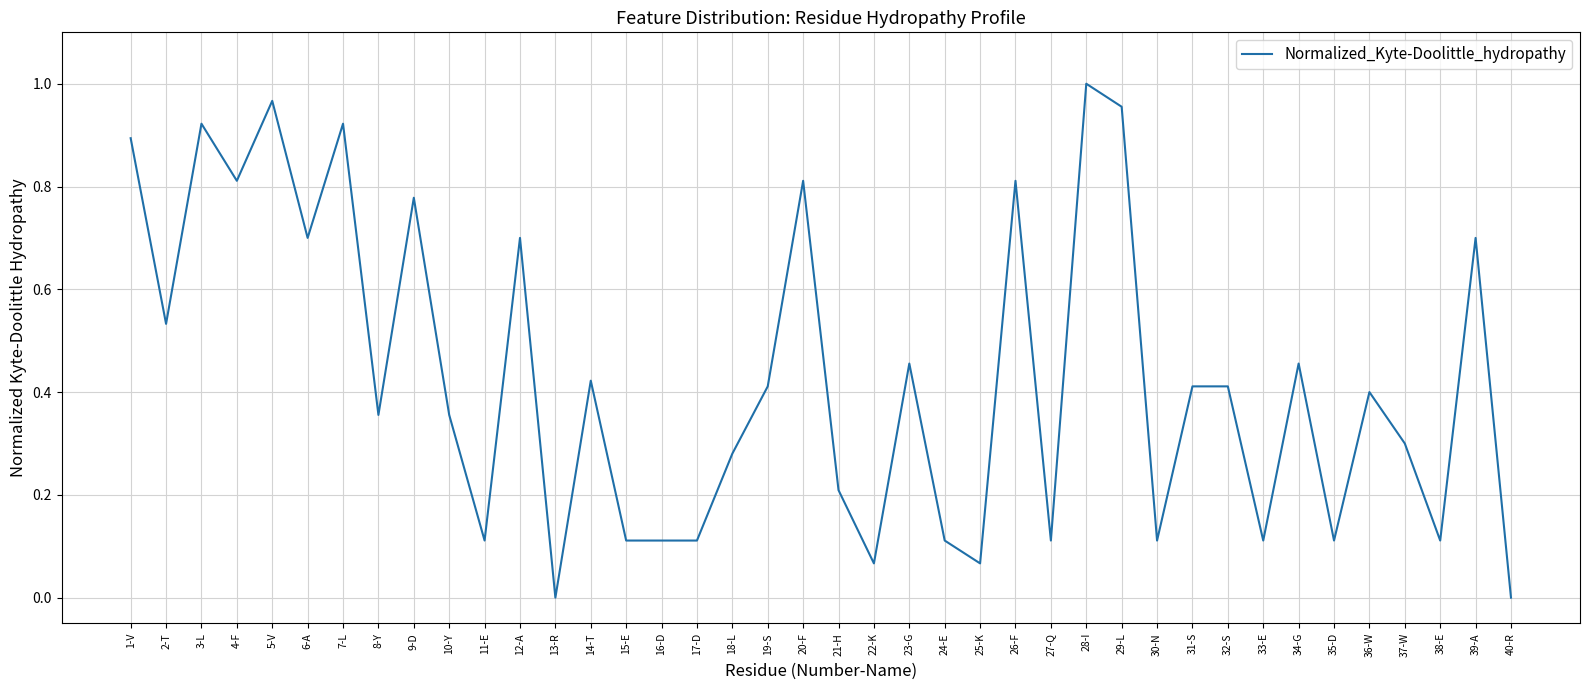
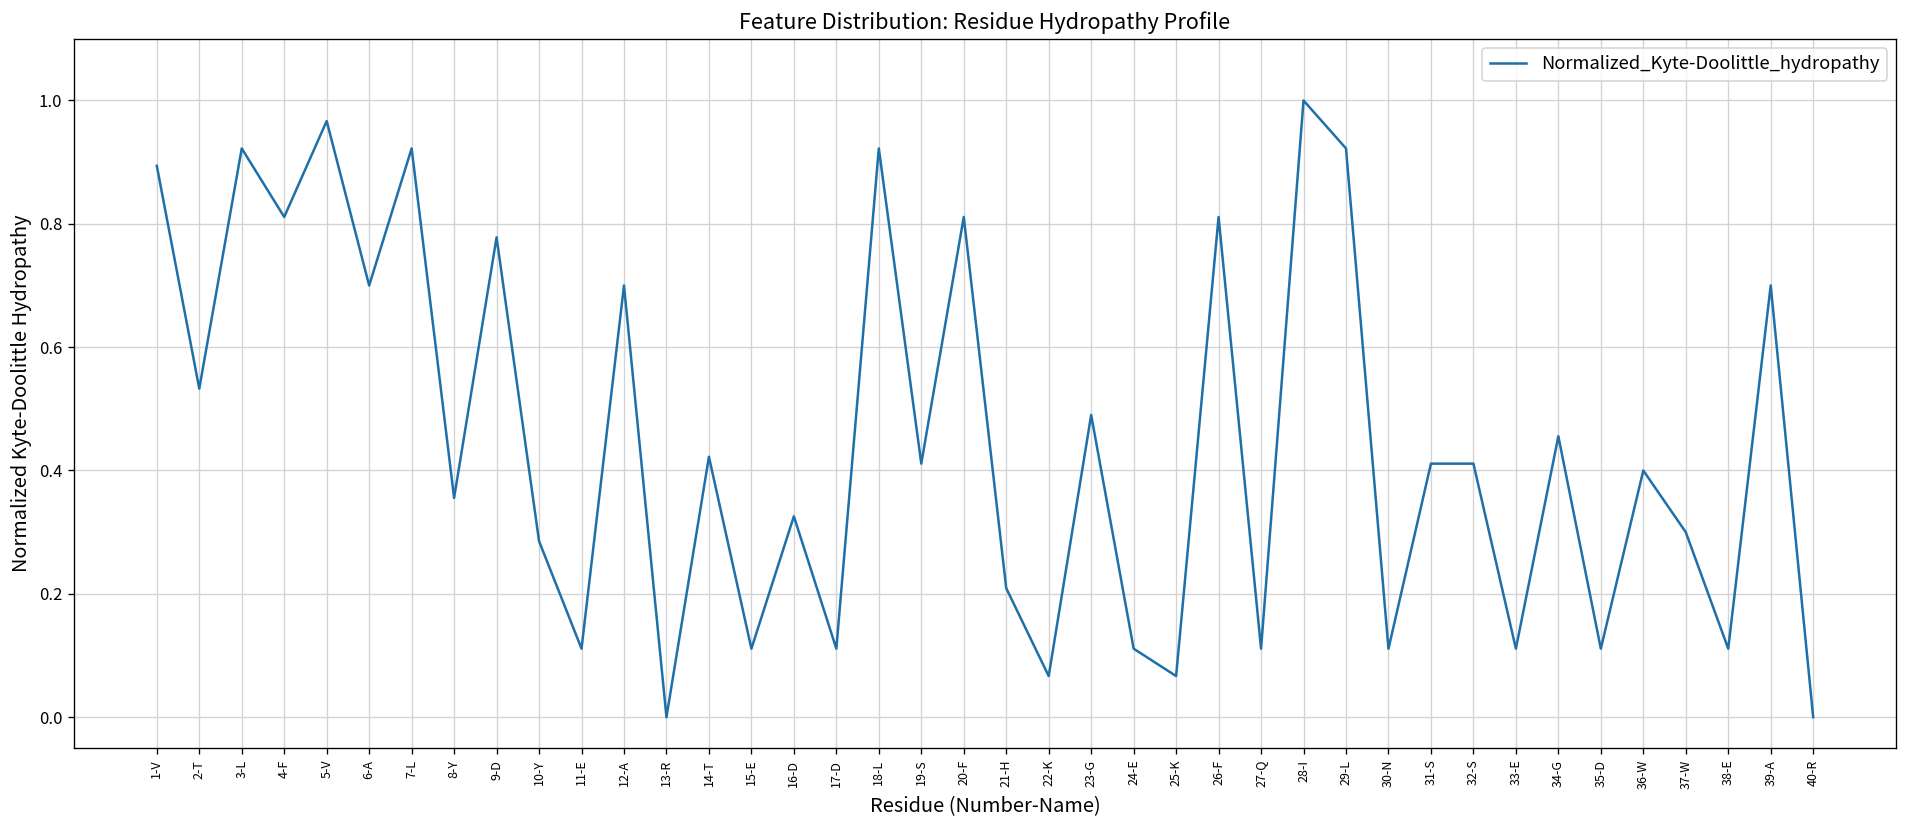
  {
    "1-V": 0.89,
    "2-T": 0.53,
    "3-L": 0.92,
    "4-F": 0.81,
    "5-V": 0.97,
    "6-A": 0.70,
    "7-L": 0.92,
    "8-Y": 0.36,
    "9-D": 0.78,
-   "10-Y": 0.36,
+   "10-Y": 0.29,
    "11-E": 0.11,
    "12-A": 0.70,
    "13-R": 0.00,
    "14-T": 0.42,
    "15-E": 0.11,
-   "16-D": 0.11,
+   "16-D": 0.33,
    "17-D": 0.11,
-   "18-L": 0.28,
+   "18-L": 0.92,
    "19-S": 0.41,
    "20-F": 0.81,
    "21-H": 0.21,
    "22-K": 0.07,
-   "23-G": 0.46,
+   "23-G": 0.49,
    "24-E": 0.11,
    "25-K": 0.07,
    "26-F": 0.81,
    "27-Q": 0.11,
    "28-I": 1.00,
-   "29-L": 0.96,
+   "29-L": 0.92,
    "30-N": 0.11,
    "31-S": 0.41,
    "32-S": 0.41,
    "33-E": 0.11,
    "34-G": 0.46,
    "35-D": 0.11,
    "36-W": 0.40,
    "37-W": 0.30,
    "38-E": 0.11,
    "39-A": 0.70,
    "40-R": 0.00
  }
